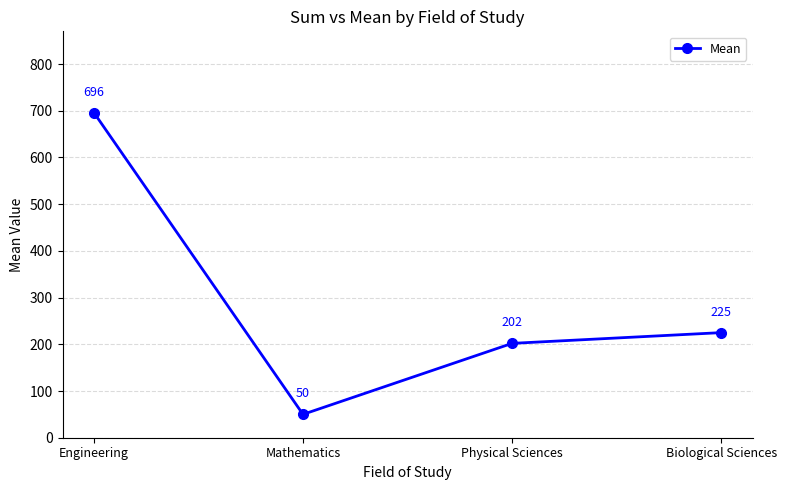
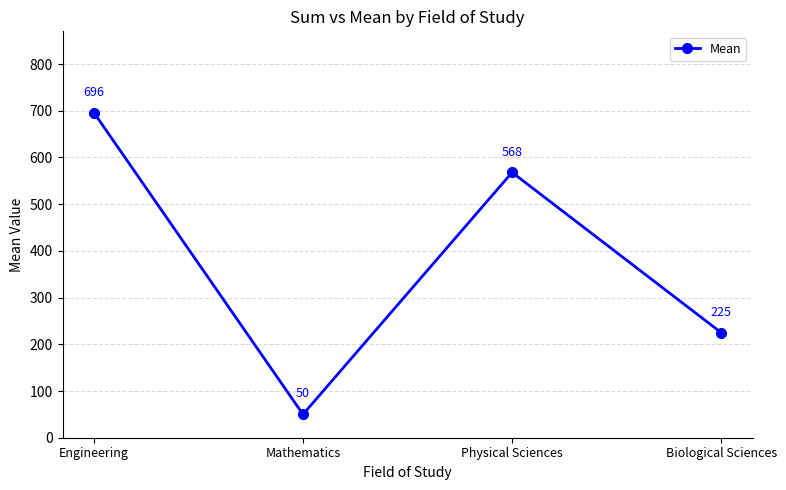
  {
    "Engineering": 696,
    "Mathematics": 50,
-   "Physical Sciences": 202,
+   "Physical Sciences": 568,
    "Biological Sciences": 225
  }
